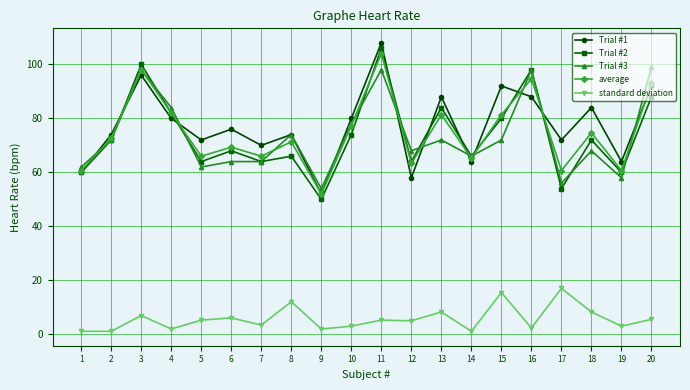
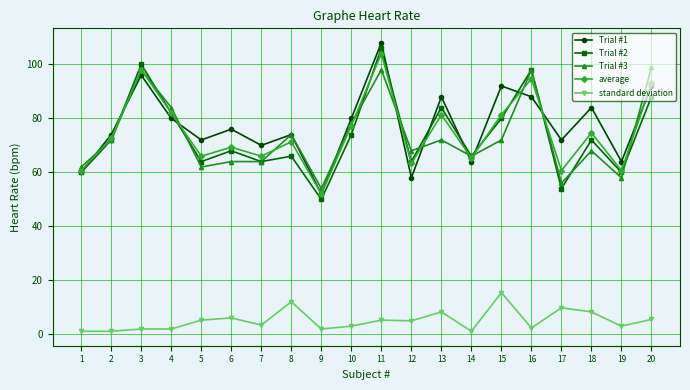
  {
    "standard deviation": {
      "1": 1,
      "2": 1,
-     "3": 7,
+     "3": 2,
      "4": 2,
      "5": 5,
      "6": 6,
      "7": 3,
      "8": 12,
      "9": 2,
      "10": 3,
      "11": 5,
      "12": 5,
      "13": 8,
      "14": 1,
      "15": 15,
      "16": 2,
-     "17": 17,
+     "17": 10,
      "18": 8,
      "19": 3,
      "20": 6
    }
  }
